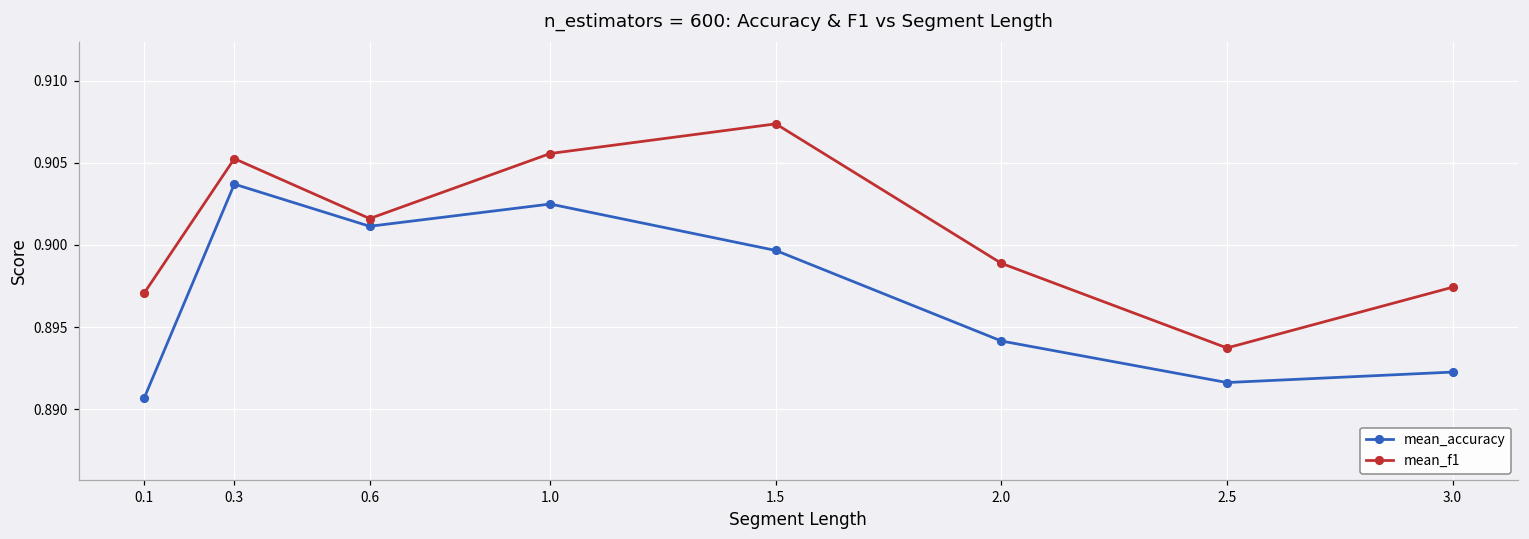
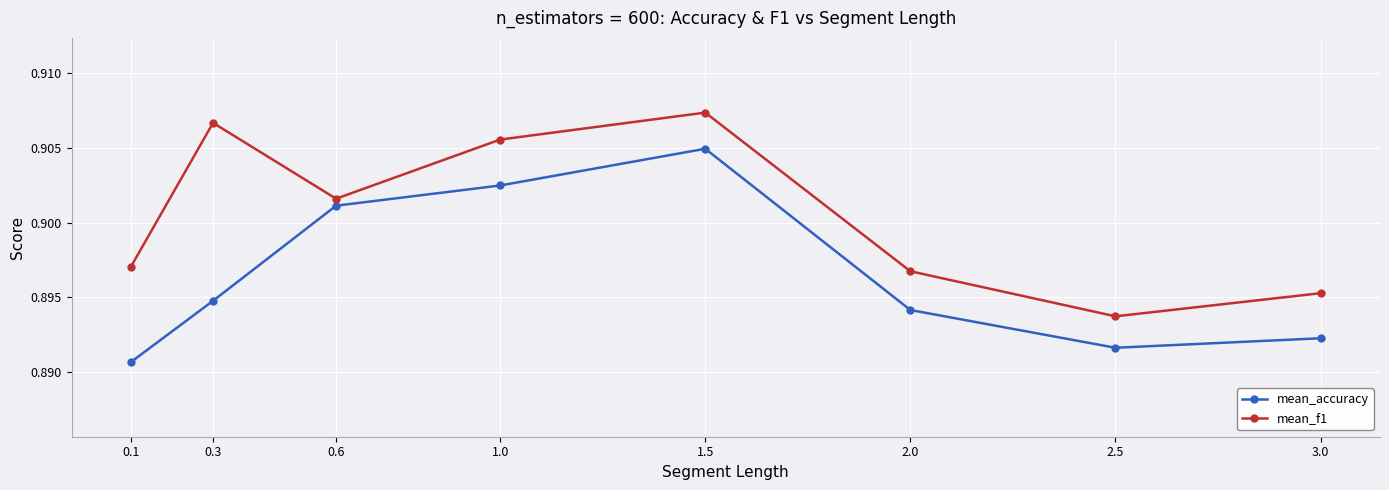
  {
    "mean_accuracy": {
      "0.1": 0.8907,
-     "0.3": 0.9037,
+     "0.3": 0.8948,
      "0.6": 0.9011,
      "1.0": 0.9025,
-     "1.5": 0.8997,
+     "1.5": 0.9049,
      "2.0": 0.8942,
      "2.5": 0.8916,
      "3.0": 0.8923
    },
    "mean_f1": {
      "0.1": 0.8971,
-     "0.3": 0.9052,
+     "0.3": 0.9067,
      "0.6": 0.9016,
      "1.0": 0.9056,
      "1.5": 0.9074,
-     "2.0": 0.8989,
+     "2.0": 0.8967,
      "2.5": 0.8937,
-     "3.0": 0.8974
+     "3.0": 0.8953
    }
  }
